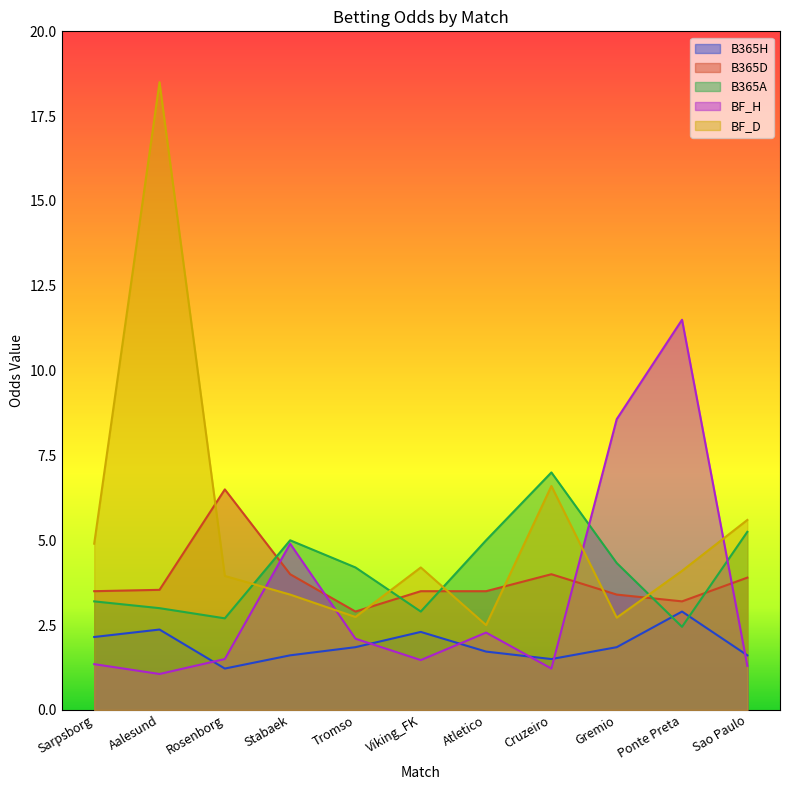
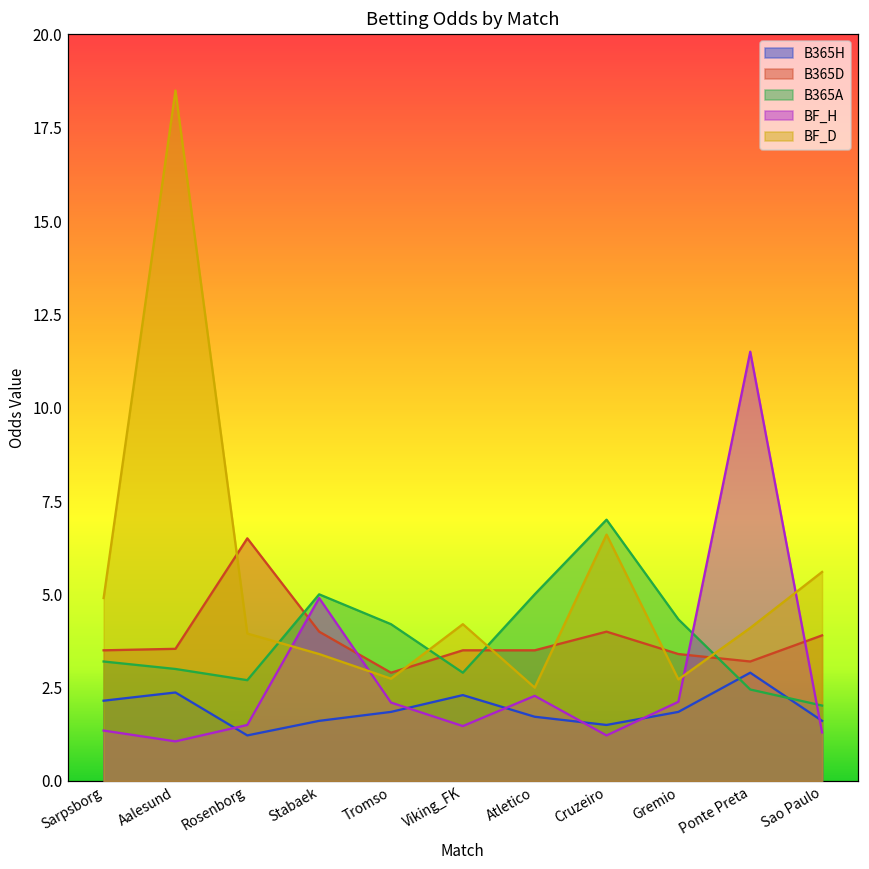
  {
    "B365H": {
      "Sarpsborg": 2.2,
      "Aalesund": 2.4,
      "Rosenborg": 1.2,
      "Stabaek": 1.6,
      "Tromso": 1.9,
      "Viking_FK": 2.3,
      "Atletico": 1.7,
      "Cruzeiro": 1.5,
      "Gremio": 1.9,
      "Ponte Preta": 2.9,
      "Sao Paulo": 1.6
    },
    "B365D": {
      "Sarpsborg": 3.5,
      "Aalesund": 3.5,
      "Rosenborg": 6.5,
      "Stabaek": 4.0,
      "Tromso": 2.9,
      "Viking_FK": 3.5,
      "Atletico": 3.5,
      "Cruzeiro": 4.0,
      "Gremio": 3.4,
      "Ponte Preta": 3.2,
      "Sao Paulo": 3.9
    },
    "B365A": {
      "Sarpsborg": 3.2,
      "Aalesund": 3.0,
      "Rosenborg": 2.7,
      "Stabaek": 5.0,
      "Tromso": 4.2,
      "Viking_FK": 2.9,
      "Atletico": 5.0,
      "Cruzeiro": 7.0,
      "Gremio": 4.3,
      "Ponte Preta": 2.5,
-     "Sao Paulo": 5.3
+     "Sao Paulo": 2.0
    },
    "BF_H": {
      "Sarpsborg": 1.4,
      "Aalesund": 1.1,
      "Rosenborg": 1.5,
      "Stabaek": 4.9,
      "Tromso": 2.1,
      "Viking_FK": 1.5,
      "Atletico": 2.3,
      "Cruzeiro": 1.2,
-     "Gremio": 8.6,
+     "Gremio": 2.1,
      "Ponte Preta": 11.5,
      "Sao Paulo": 1.3
    },
    "BF_D": {
      "Sarpsborg": 4.9,
      "Aalesund": 18.5,
      "Rosenborg": 4.0,
      "Stabaek": 3.4,
      "Tromso": 2.7,
      "Viking_FK": 4.2,
      "Atletico": 2.5,
      "Cruzeiro": 6.6,
      "Gremio": 2.7,
      "Ponte Preta": 4.1,
      "Sao Paulo": 5.6
    }
  }
